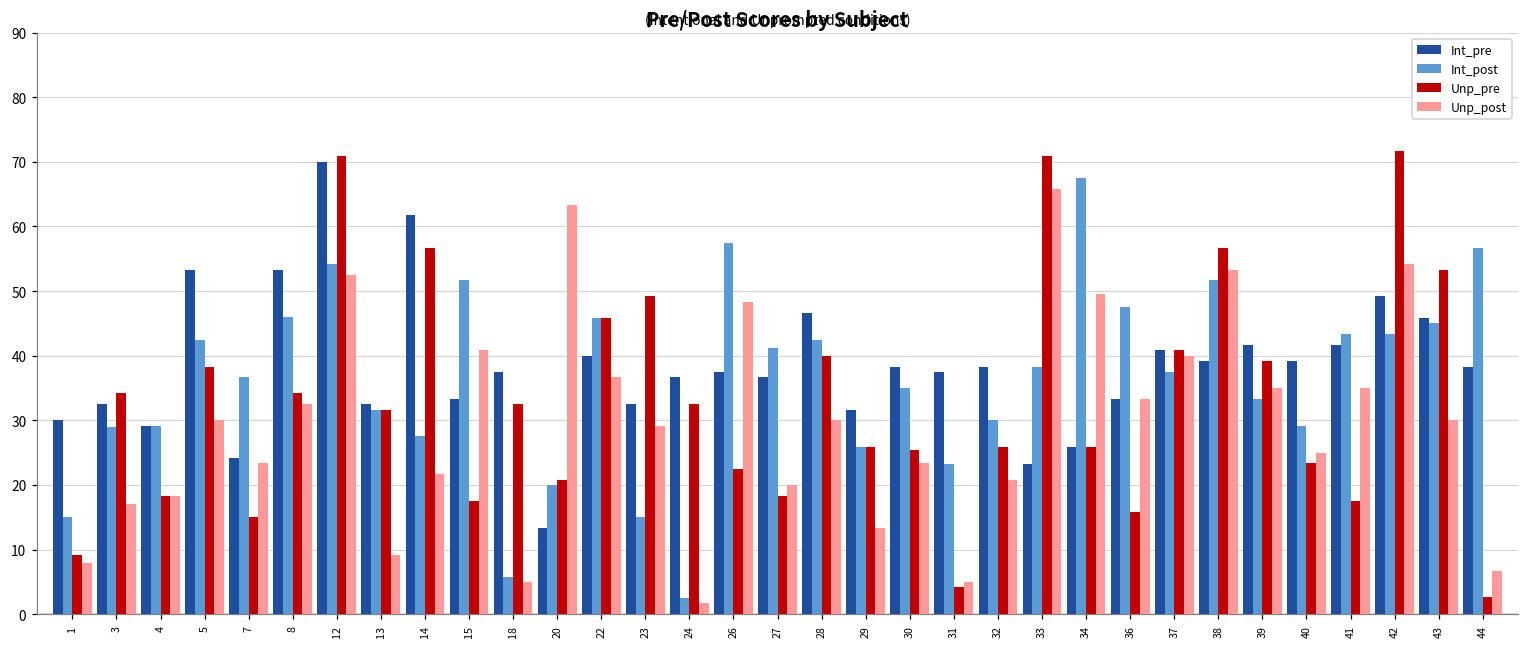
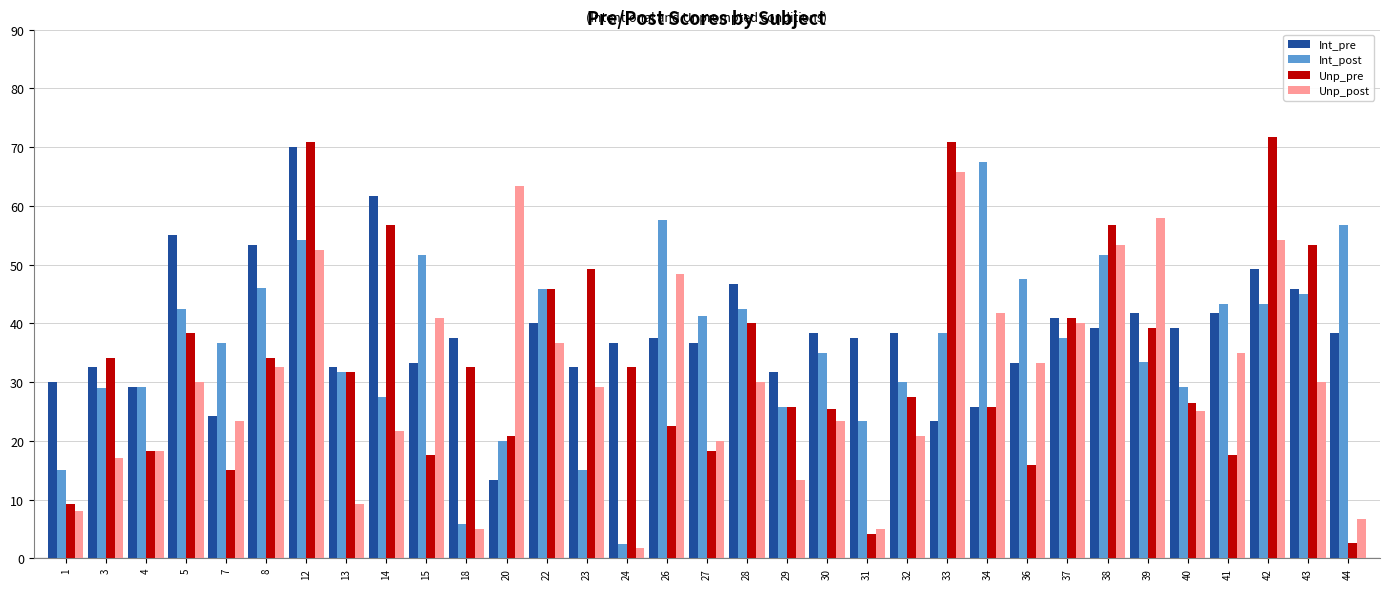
  {
    "Int_pre": {
      "1": 30,
      "3": 33,
      "4": 29,
-     "5": 53,
+     "5": 55,
      "7": 24,
      "8": 53,
      "12": 70,
      "13": 33,
      "14": 62,
      "15": 33,
      "18": 38,
      "20": 13,
      "22": 40,
      "23": 33,
      "24": 37,
      "26": 38,
      "27": 37,
      "28": 47,
      "29": 32,
      "30": 38,
      "31": 38,
      "32": 38,
      "33": 23,
      "34": 26,
      "36": 33,
      "37": 41,
      "38": 39,
      "39": 42,
      "40": 39,
      "41": 42,
      "42": 49,
      "43": 46,
      "44": 38
    },
    "Int_post": {
      "1": 15,
      "3": 29,
      "4": 29,
      "5": 43,
      "7": 37,
      "8": 46,
      "12": 54,
      "13": 32,
      "14": 28,
      "15": 52,
      "18": 6,
      "20": 20,
      "22": 46,
      "23": 15,
      "24": 3,
      "26": 58,
      "27": 41,
      "28": 43,
      "29": 26,
      "30": 35,
      "31": 23,
      "32": 30,
      "33": 38,
      "34": 68,
      "36": 48,
      "37": 38,
      "38": 52,
      "39": 33,
      "40": 29,
      "41": 43,
      "42": 43,
      "43": 45,
      "44": 57
    },
    "Unp_pre": {
      "1": 9,
      "3": 34,
      "4": 18,
      "5": 38,
      "7": 15,
      "8": 34,
      "12": 71,
      "13": 32,
      "14": 57,
      "15": 18,
      "18": 33,
      "20": 21,
      "22": 46,
      "23": 49,
      "24": 33,
      "26": 23,
      "27": 18,
      "28": 40,
      "29": 26,
      "30": 25,
      "31": 4,
-     "32": 26,
+     "32": 28,
      "33": 71,
      "34": 26,
      "36": 16,
      "37": 41,
      "38": 57,
      "39": 39,
-     "40": 23,
+     "40": 26,
      "41": 18,
      "42": 72,
      "43": 53,
      "44": 3
    },
    "Unp_post": {
      "1": 8,
      "3": 17,
      "4": 18,
      "5": 30,
      "7": 23,
      "8": 33,
      "12": 53,
      "13": 9,
      "14": 22,
      "15": 41,
      "18": 5,
      "20": 63,
      "22": 37,
      "23": 29,
      "24": 2,
      "26": 48,
      "27": 20,
      "28": 30,
      "29": 13,
      "30": 23,
      "31": 5,
      "32": 21,
      "33": 66,
-     "34": 50,
+     "34": 42,
      "36": 33,
      "37": 40,
      "38": 53,
-     "39": 35,
+     "39": 58,
      "40": 25,
      "41": 35,
      "42": 54,
      "43": 30,
      "44": 7
    }
  }
